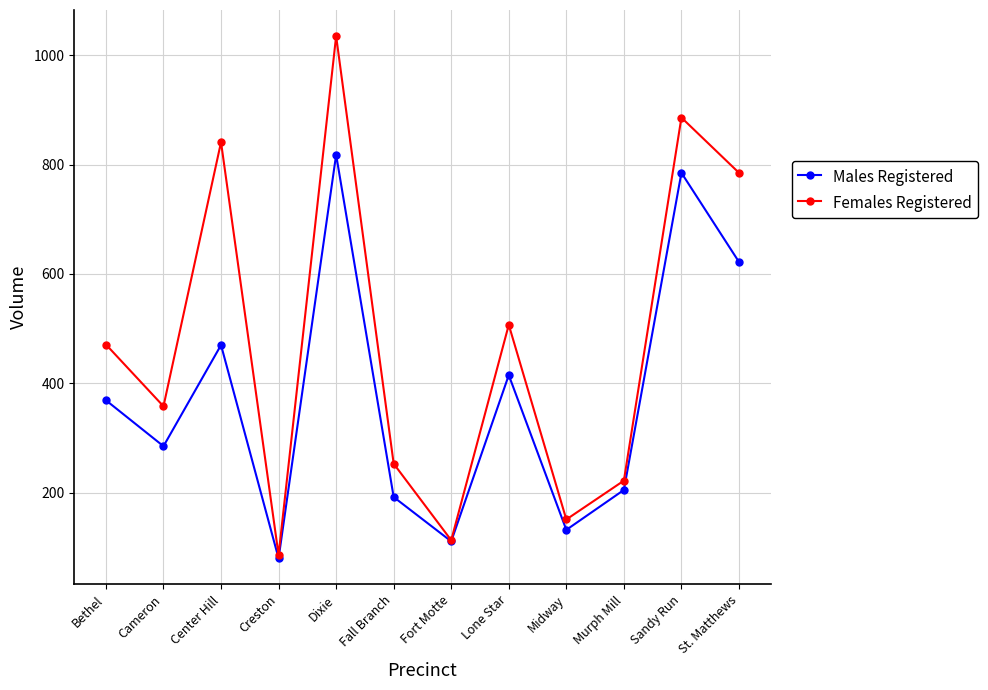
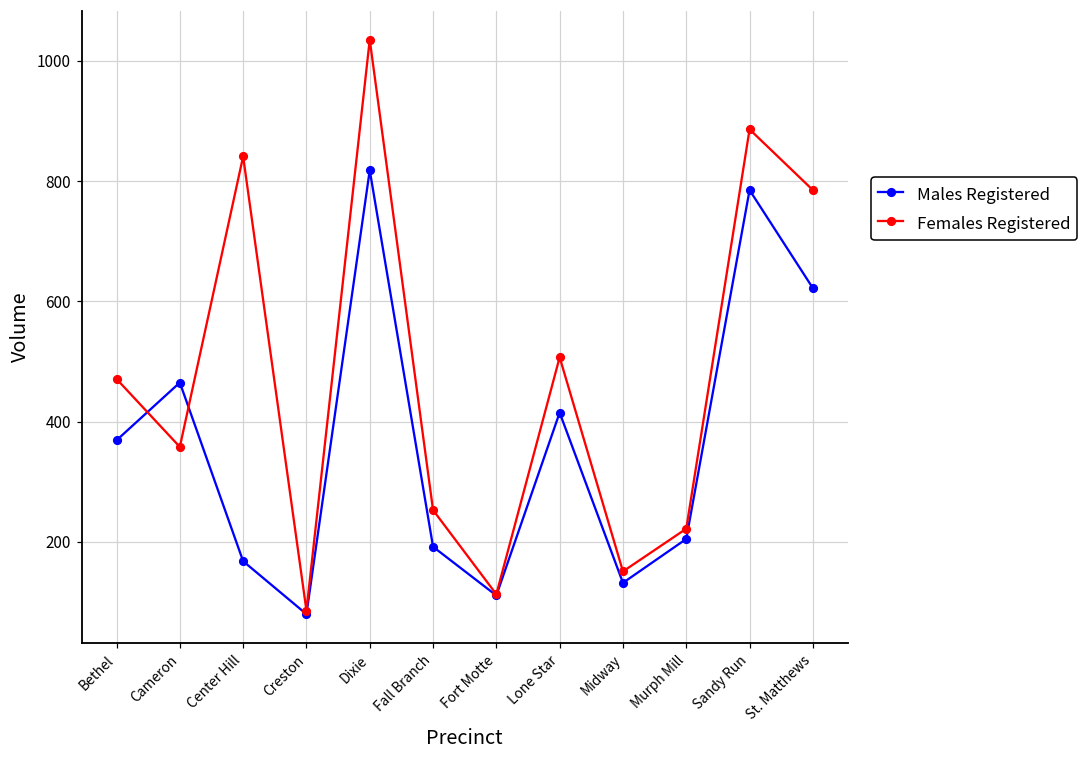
  {
    "Males Registered": {
      "Bethel": 370,
-     "Cameron": 290,
-     "Center Hill": 470,
+     "Cameron": 470,
+     "Center Hill": 170,
      "Creston": 80,
      "Dixie": 820,
      "Fall Branch": 190,
      "Lone Star": 420,
      "Midway": 130,
      "Murph Mill": 210,
      "Sandy Run": 790,
      "St. Matthews": 620
    },
    "Females Registered": {
      "Bethel": 470,
      "Cameron": 360,
      "Center Hill": 840,
      "Creston": 90,
      "Dixie": 1040,
      "Fall Branch": 250,
      "Lone Star": 510,
      "Midway": 150,
      "Murph Mill": 220,
      "Sandy Run": 890,
      "St. Matthews": 790
    }
  }
